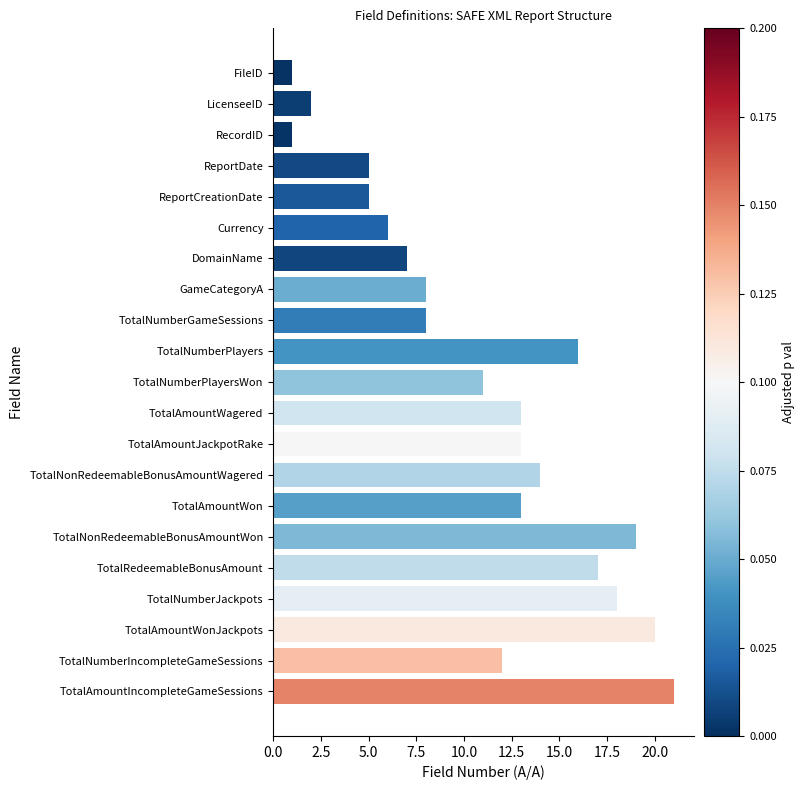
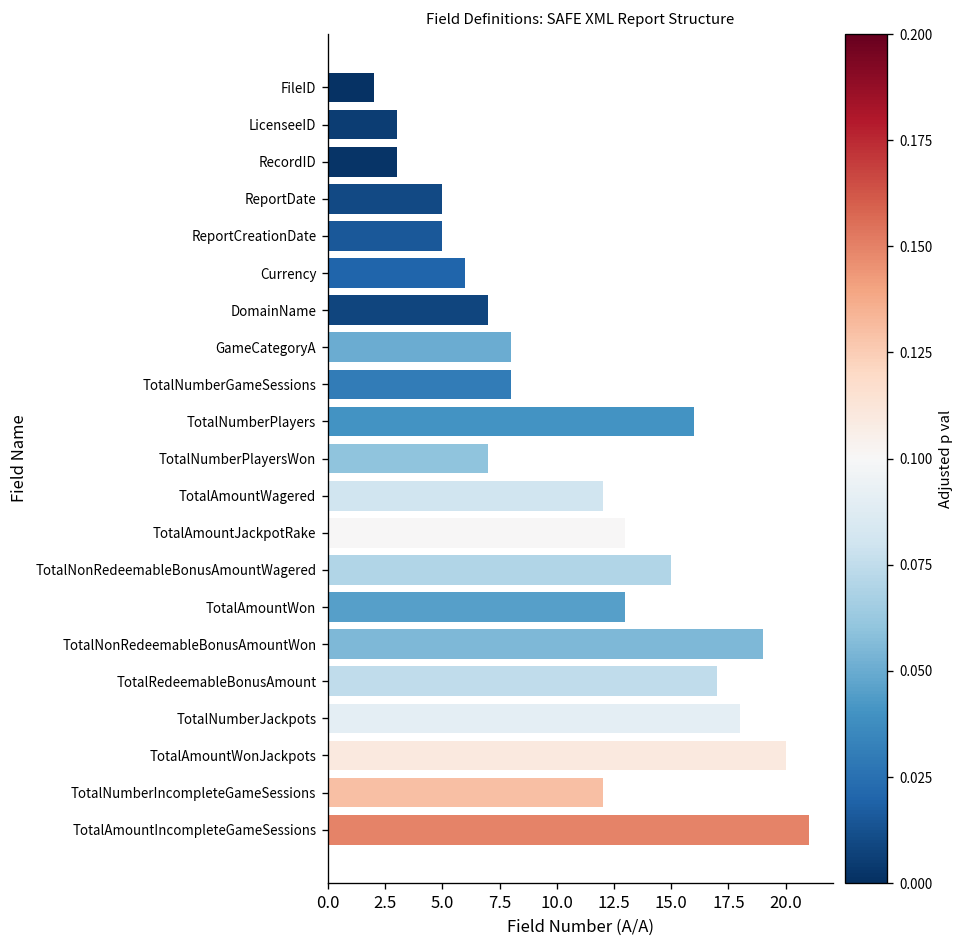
  {
-   "FileID": 1,
-   "LicenseeID": 2,
-   "RecordID": 1,
+   "FileID": 2,
+   "LicenseeID": 3,
+   "RecordID": 3,
    "ReportDate": 5,
    "ReportCreationDate": 5,
    "Currency": 6,
    "DomainName": 7,
    "GameCategoryA": 8,
    "TotalNumberGameSessions": 8,
    "TotalNumberPlayers": 16,
-   "TotalNumberPlayersWon": 11,
-   "TotalAmountWagered": 13,
+   "TotalNumberPlayersWon": 7,
+   "TotalAmountWagered": 12,
    "TotalAmountJackpotRake": 13,
-   "TotalNonRedeemableBonusAmountWagered": 14,
+   "TotalNonRedeemableBonusAmountWagered": 15,
    "TotalAmountWon": 13,
    "TotalNonRedeemableBonusAmountWon": 19,
    "TotalRedeemableBonusAmount": 17,
    "TotalNumberJackpots": 18,
    "TotalAmountWonJackpots": 20,
    "TotalNumberIncompleteGameSessions": 12,
    "TotalAmountIncompleteGameSessions": 21
  }
